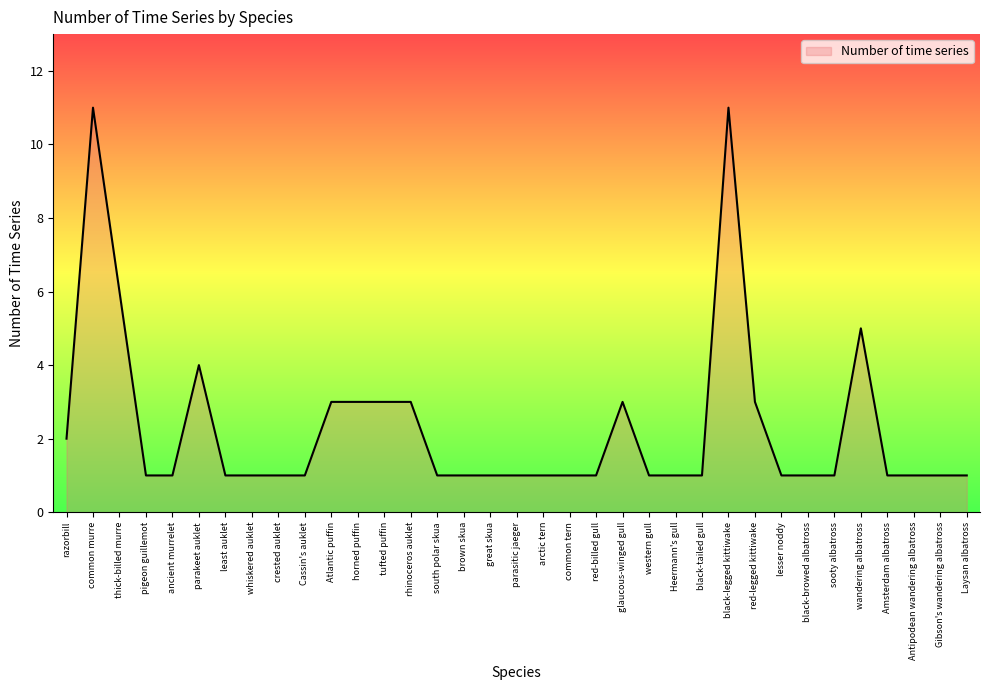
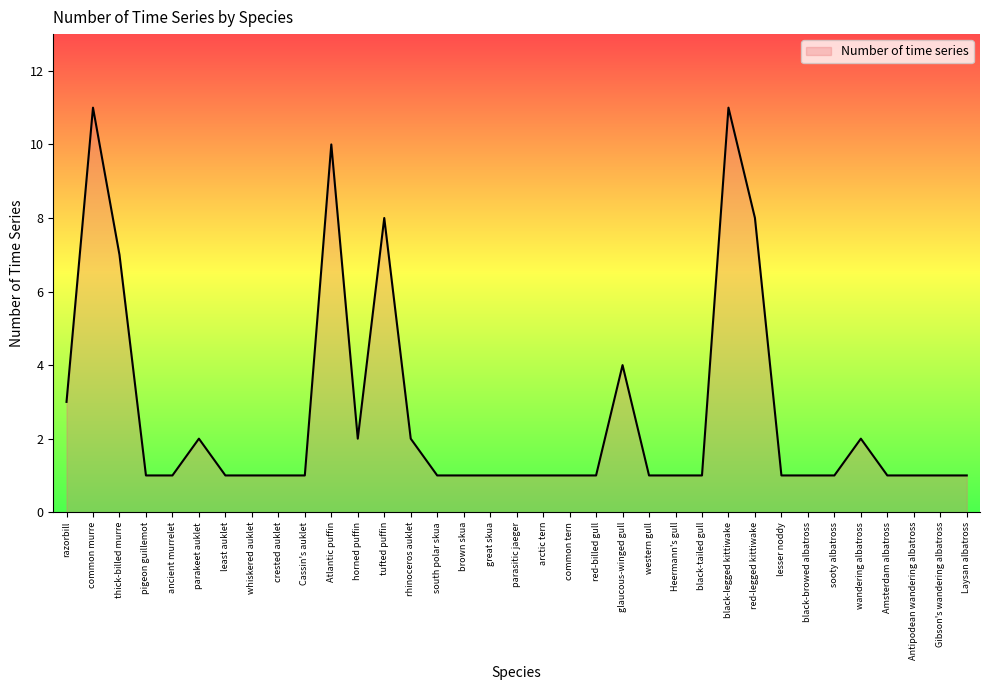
  {
-   "razorbill": 2,
+   "razorbill": 3,
    "common murre": 11,
-   "thick-billed murre": 6,
+   "thick-billed murre": 7,
    "pigeon guillemot": 1,
    "ancient murrelet": 1,
-   "parakeet auklet": 4,
+   "parakeet auklet": 2,
    "least auklet": 1,
    "whiskered auklet": 1,
    "crested auklet": 1,
    "Cassin's auklet": 1,
-   "Atlantic puffin": 3,
-   "horned puffin": 3,
-   "tufted puffin": 3,
-   "rhinoceros auklet": 3,
+   "Atlantic puffin": 10,
+   "horned puffin": 2,
+   "tufted puffin": 8,
+   "rhinoceros auklet": 2,
    "south polar skua": 1,
    "brown skua": 1,
    "great skua": 1,
    "parasitic jaeger": 1,
    "arctic tern": 1,
    "common tern": 1,
    "red-billed gull": 1,
-   "glaucous-winged gull": 3,
+   "glaucous-winged gull": 4,
    "western gull": 1,
    "Heermann's gull": 1,
    "black-tailed gull": 1,
    "black-legged kittiwake": 11,
-   "red-legged kittiwake": 3,
+   "red-legged kittiwake": 8,
    "lesser noddy": 1,
    "black-browed albatross": 1,
    "sooty albatross": 1,
-   "wandering albatross": 5,
+   "wandering albatross": 2,
    "Amsterdam albatross": 1,
    "Antipodean wandering albatross": 1,
    "Gibson's wandering albatross": 1,
    "Laysan albatross": 1
  }
